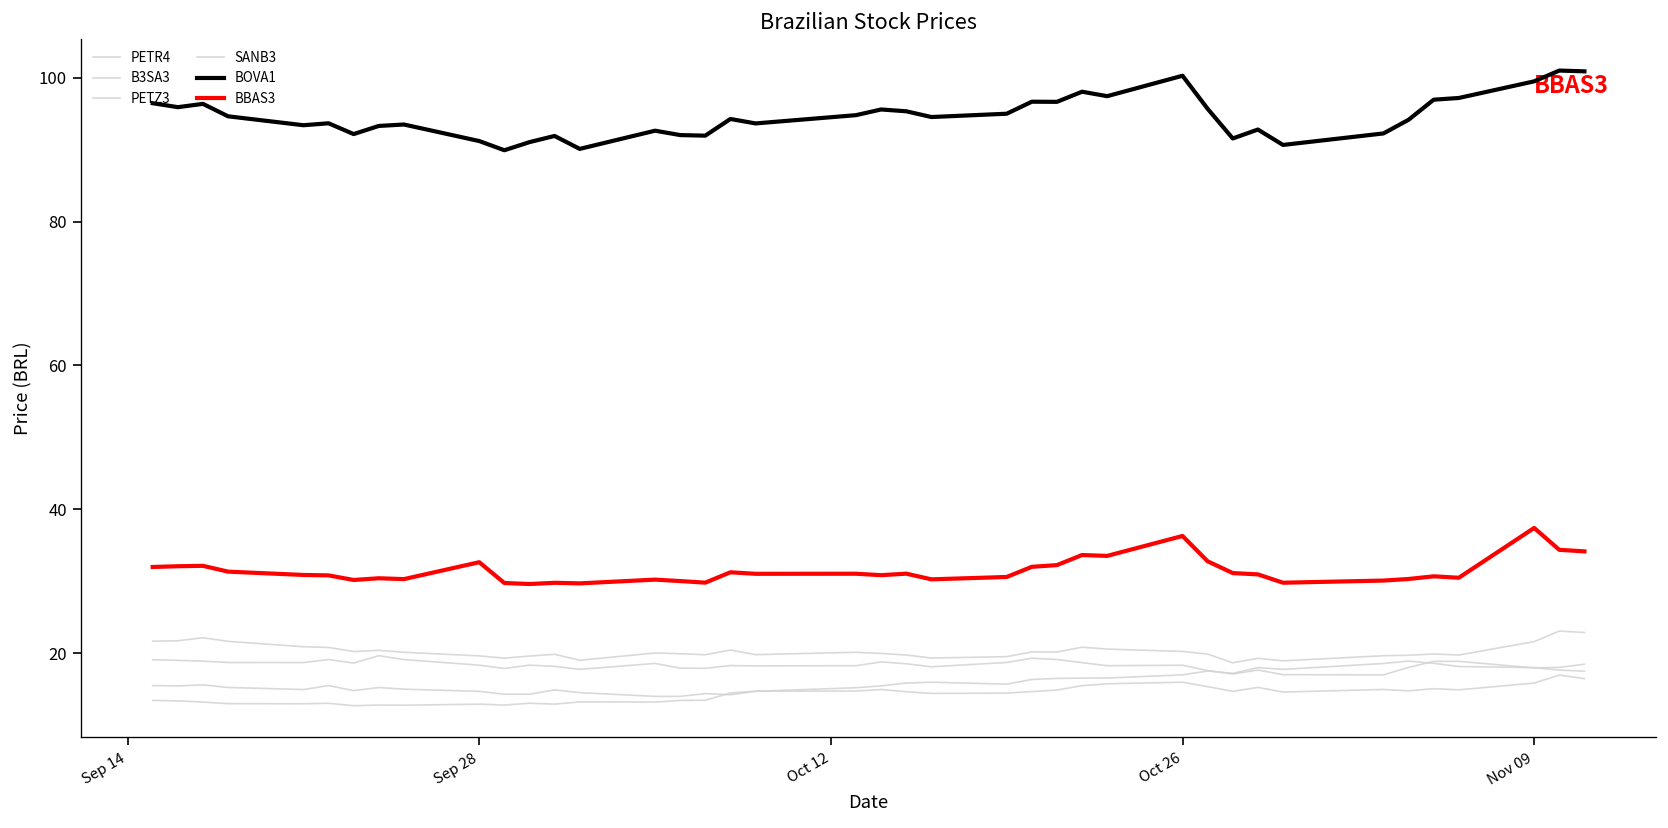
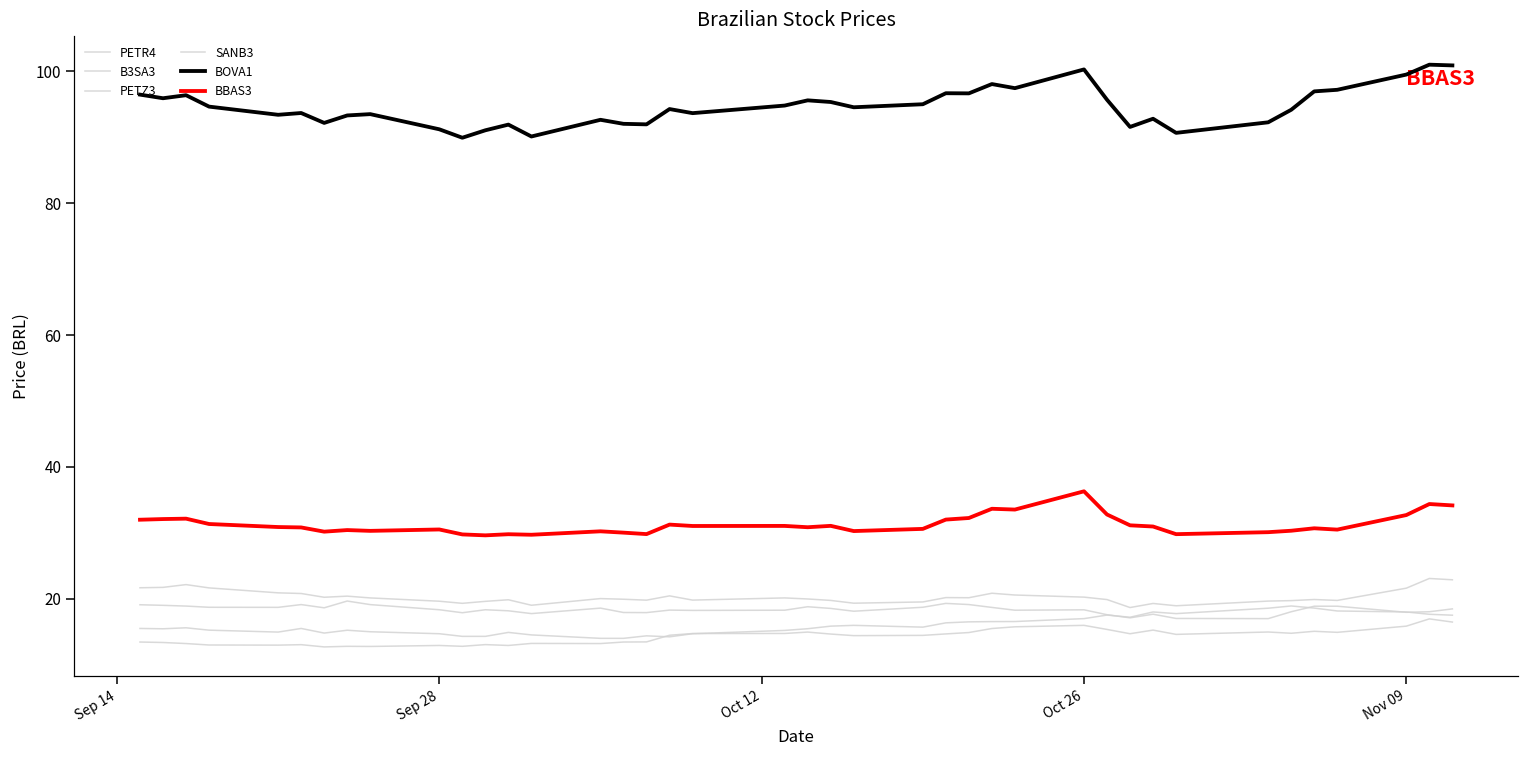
  {
    "BOVA1": {
      "Sep 28": 91,
      "Oct 26": 100,
      "Nov 09": 100
    },
    "BBAS3": {
-     "Sep 28": 33,
+     "Sep 28": 31,
      "Oct 26": 36,
-     "Nov 09": 37
+     "Nov 09": 33
    }
  }
